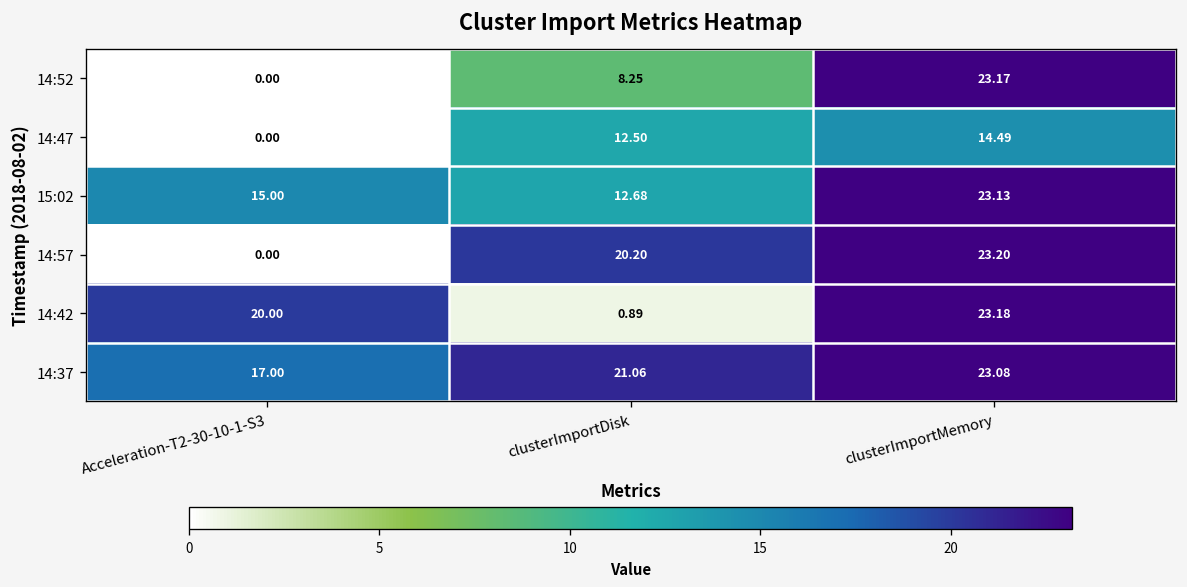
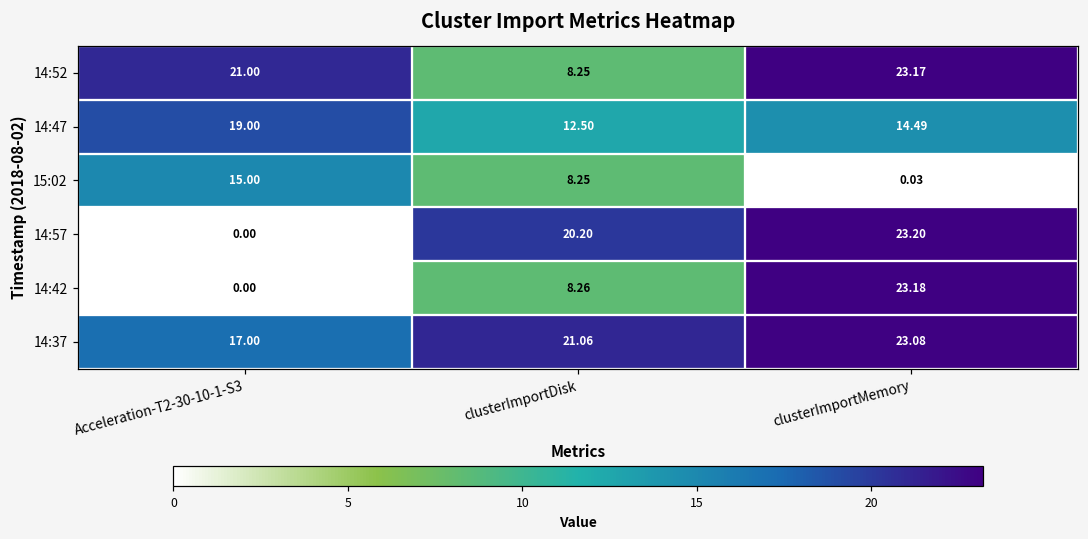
  {
    "14:52": {
-     "Acceleration-T2-30-10-1-S3": 0.00,
+     "Acceleration-T2-30-10-1-S3": 21.00,
      "clusterImportDisk": 8.25,
      "clusterImportMemory": 23.17
    },
    "14:47": {
-     "Acceleration-T2-30-10-1-S3": 0.00,
+     "Acceleration-T2-30-10-1-S3": 19.00,
      "clusterImportDisk": 12.50,
      "clusterImportMemory": 14.49
    },
    "15:02": {
      "Acceleration-T2-30-10-1-S3": 15.00,
-     "clusterImportDisk": 12.68,
-     "clusterImportMemory": 23.13
+     "clusterImportDisk": 8.25,
+     "clusterImportMemory": 0.03
    },
    "14:57": {
      "Acceleration-T2-30-10-1-S3": 0.00,
      "clusterImportDisk": 20.20,
      "clusterImportMemory": 23.20
    },
    "14:42": {
-     "Acceleration-T2-30-10-1-S3": 20.00,
-     "clusterImportDisk": 0.89,
+     "Acceleration-T2-30-10-1-S3": 0.00,
+     "clusterImportDisk": 8.26,
      "clusterImportMemory": 23.18
    },
    "14:37": {
      "Acceleration-T2-30-10-1-S3": 17.00,
      "clusterImportDisk": 21.06,
      "clusterImportMemory": 23.08
    }
  }
